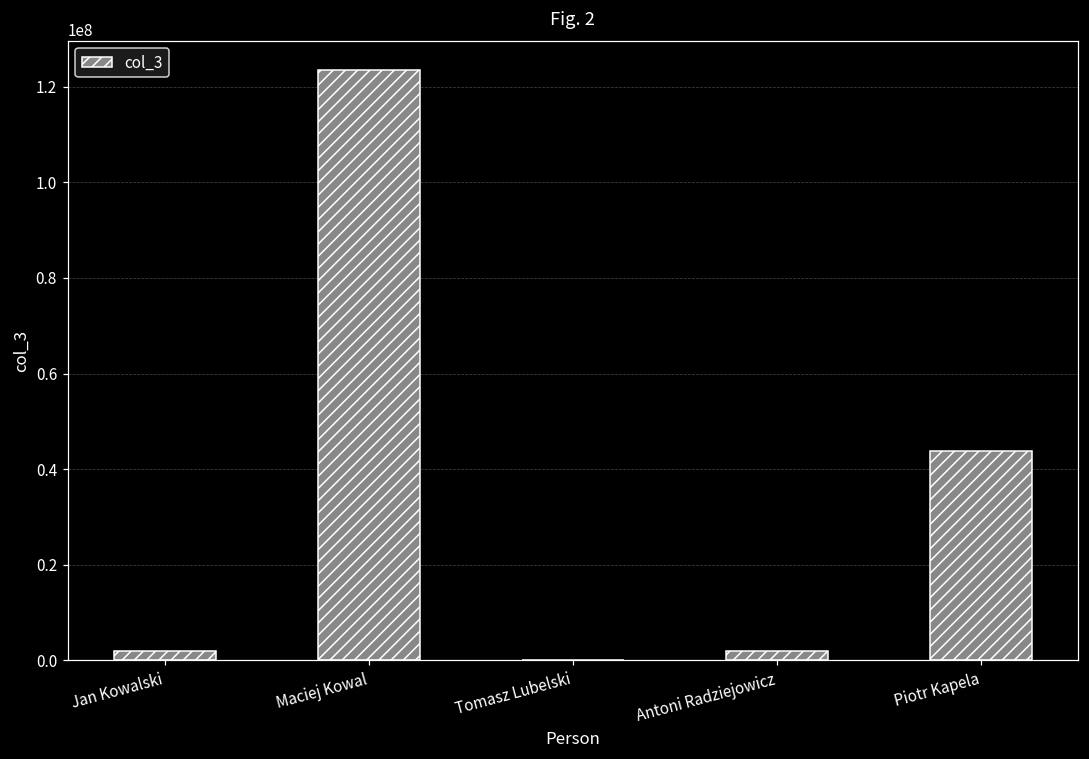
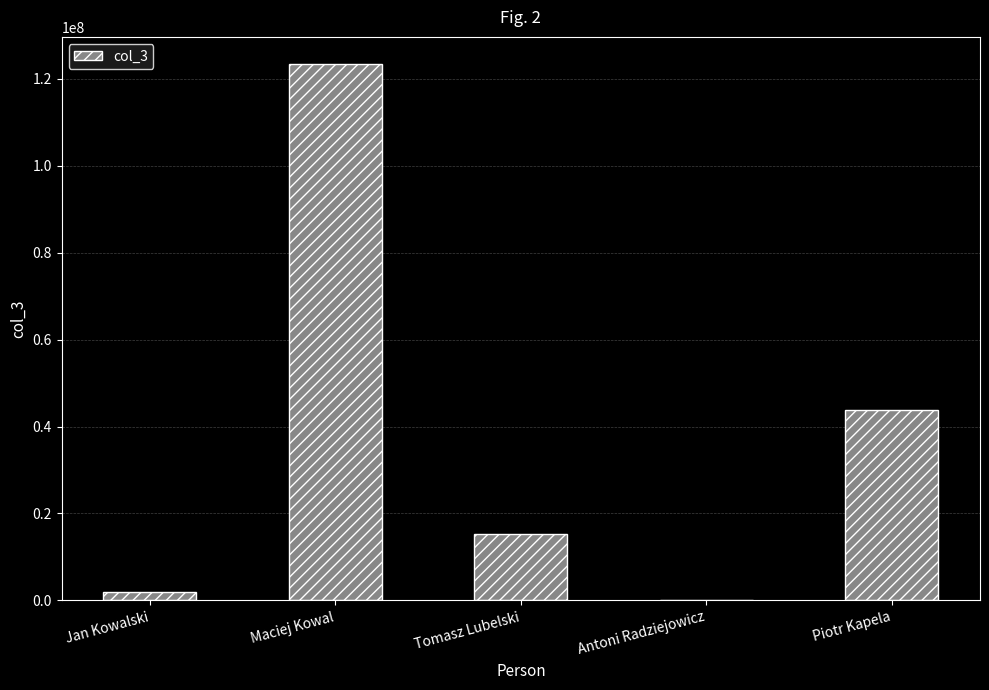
  {
    "Jan Kowalski": 2000000,
    "Maciej Kowal": 123000000,
-   "Tomasz Lubelski": 0,
-   "Antoni Radziejowicz": 2000000,
+   "Tomasz Lubelski": 15000000,
+   "Antoni Radziejowicz": 0,
    "Piotr Kapela": 44000000
  }
